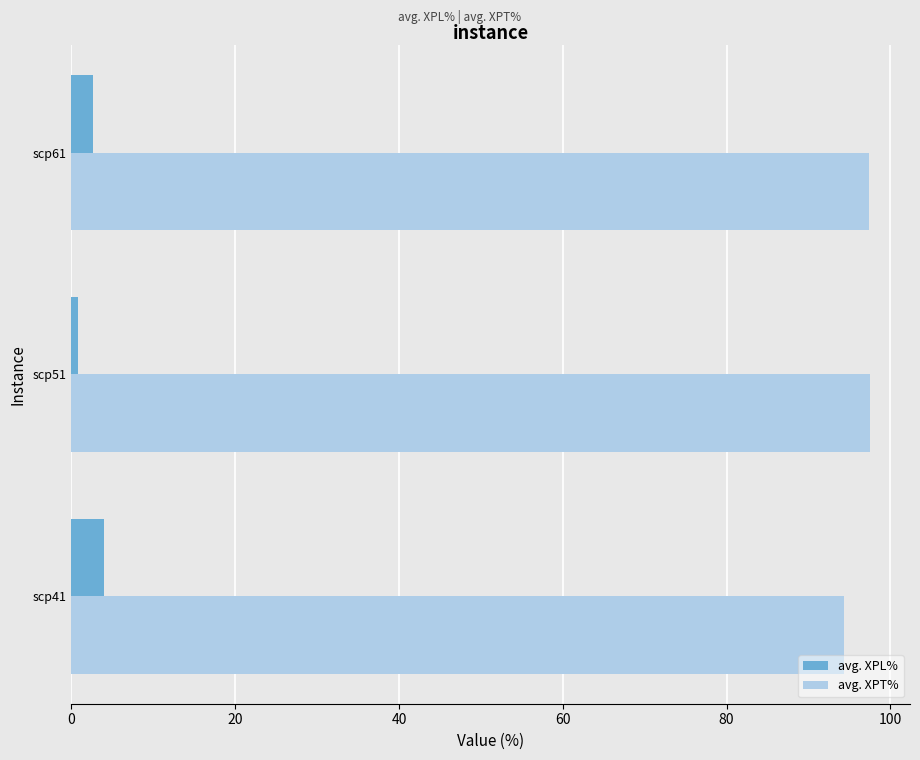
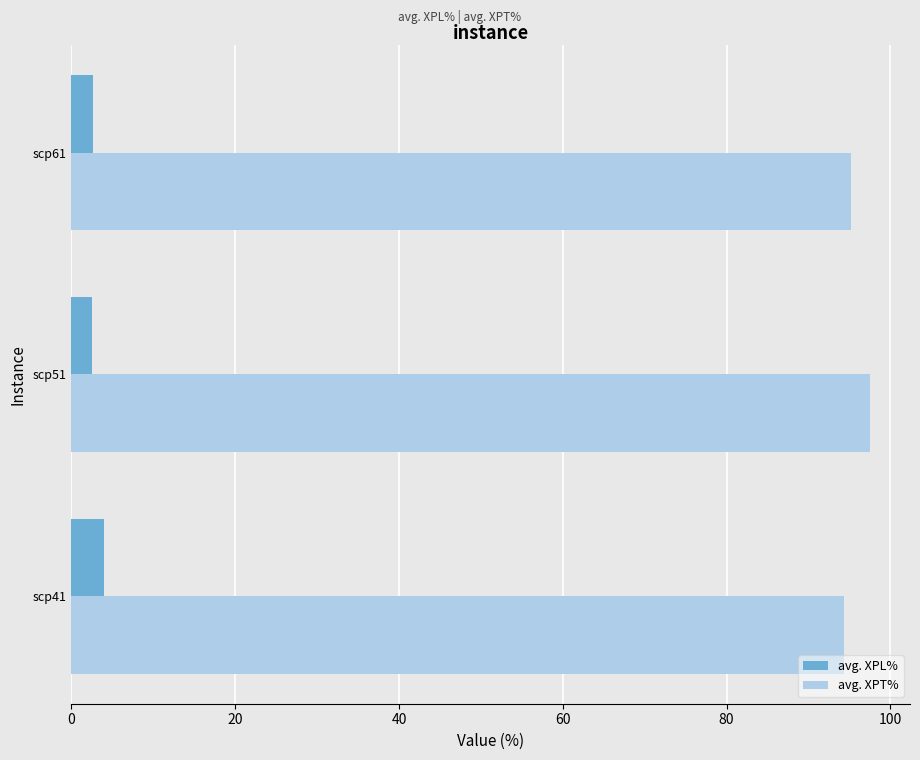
  {
    "avg. XPL%": {
      "scp61": 3,
-     "scp51": 1,
+     "scp51": 2,
      "scp41": 4
    },
    "avg. XPT%": {
-     "scp61": 97,
+     "scp61": 95,
      "scp51": 98,
      "scp41": 94
    }
  }
